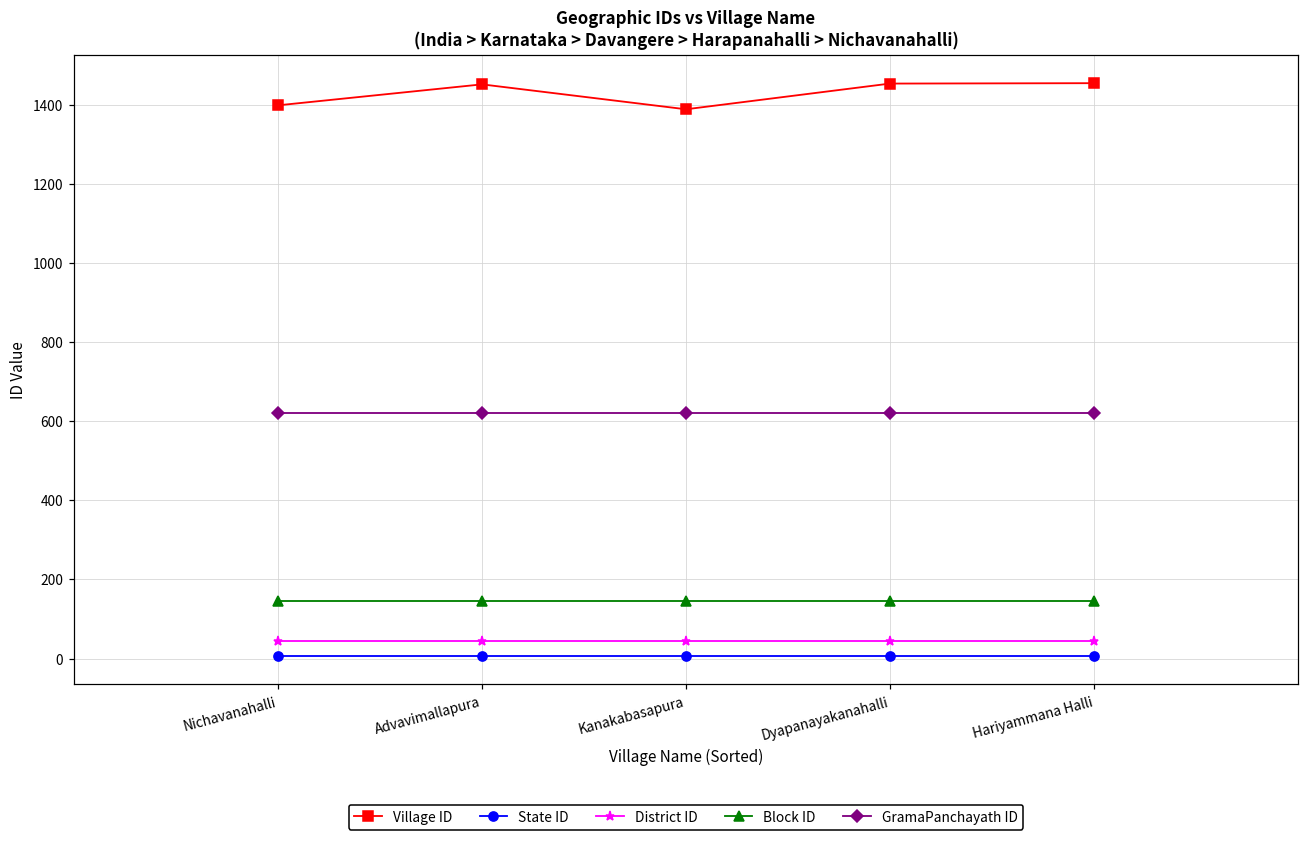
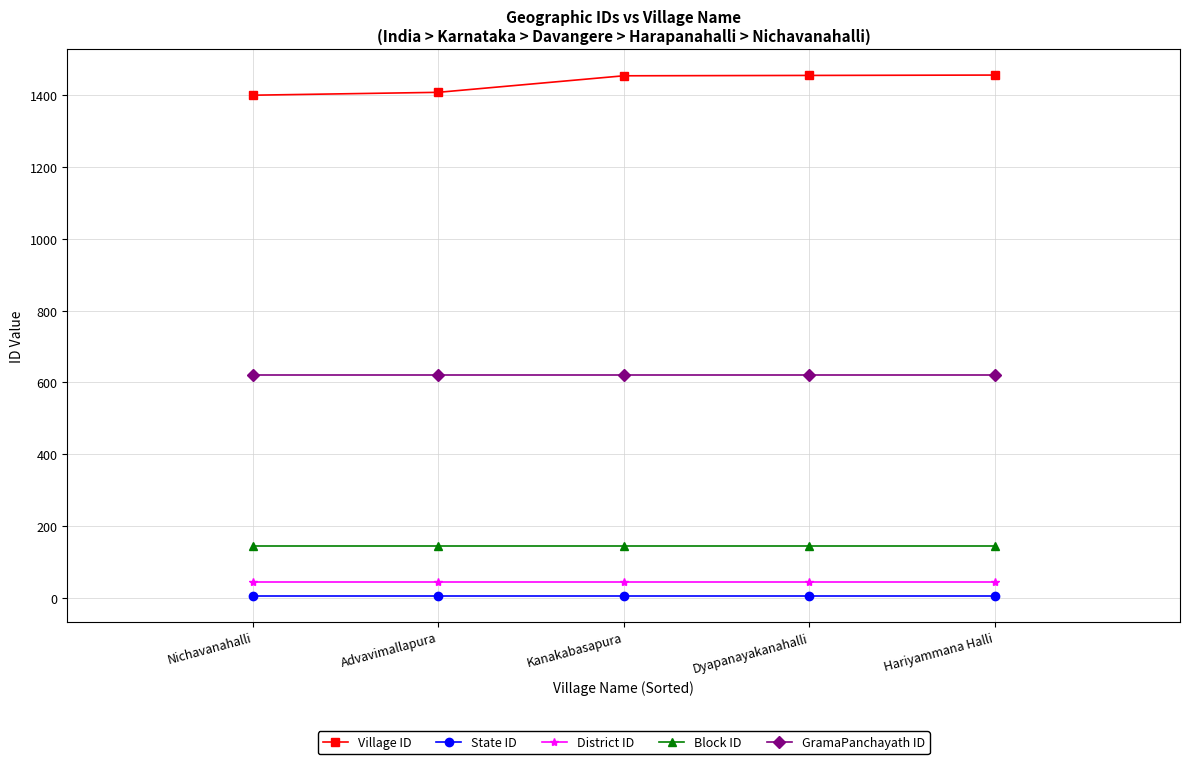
  {
    "Village ID": {
      "Nichavanahalli": 1400,
-     "Advavimallapura": 1450,
-     "Kanakabasapura": 1390,
+     "Advavimallapura": 1410,
+     "Kanakabasapura": 1450,
      "Dyapanayakanahalli": 1450,
      "Hariyammana Halli": 1460
    },
    "State ID": {
      "Nichavanahalli": 10,
      "Advavimallapura": 10,
      "Kanakabasapura": 10,
      "Dyapanayakanahalli": 10,
      "Hariyammana Halli": 10
    },
    "District ID": {
      "Nichavanahalli": 50,
      "Advavimallapura": 50,
      "Kanakabasapura": 50,
      "Dyapanayakanahalli": 50,
      "Hariyammana Halli": 50
    },
    "Block ID": {
      "Nichavanahalli": 150,
      "Advavimallapura": 150,
      "Kanakabasapura": 150,
      "Dyapanayakanahalli": 150,
      "Hariyammana Halli": 150
    },
    "GramaPanchayath ID": {
      "Nichavanahalli": 620,
      "Advavimallapura": 620,
      "Kanakabasapura": 620,
      "Dyapanayakanahalli": 620,
      "Hariyammana Halli": 620
    }
  }
